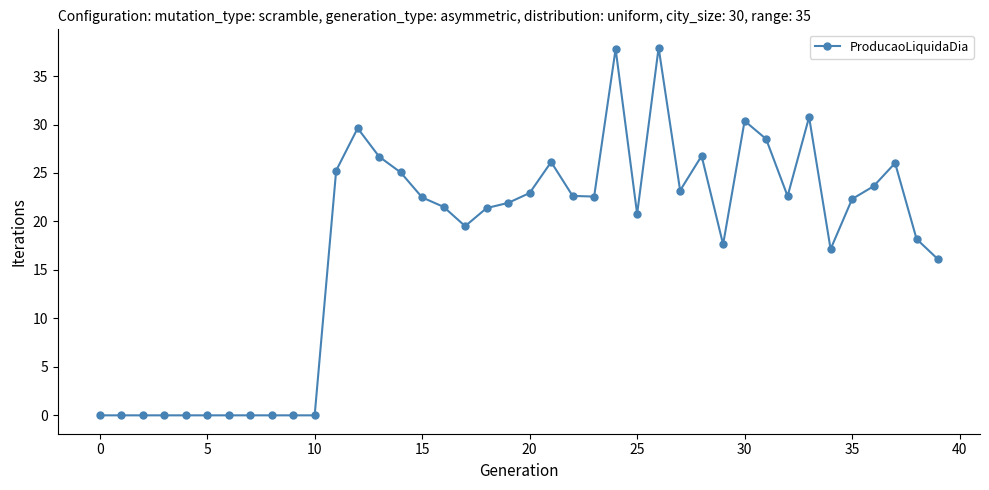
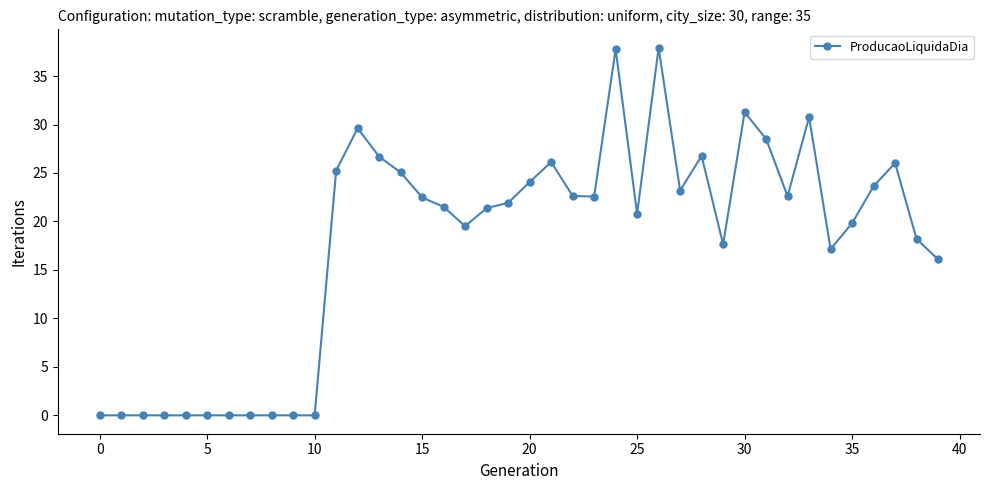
  {
    "0": 0,
    "5": 0,
    "10": 0,
    "15": 22,
-   "20": 23,
+   "20": 24,
    "25": 21,
-   "30": 30,
-   "35": 22
+   "30": 31,
+   "35": 20
  }
